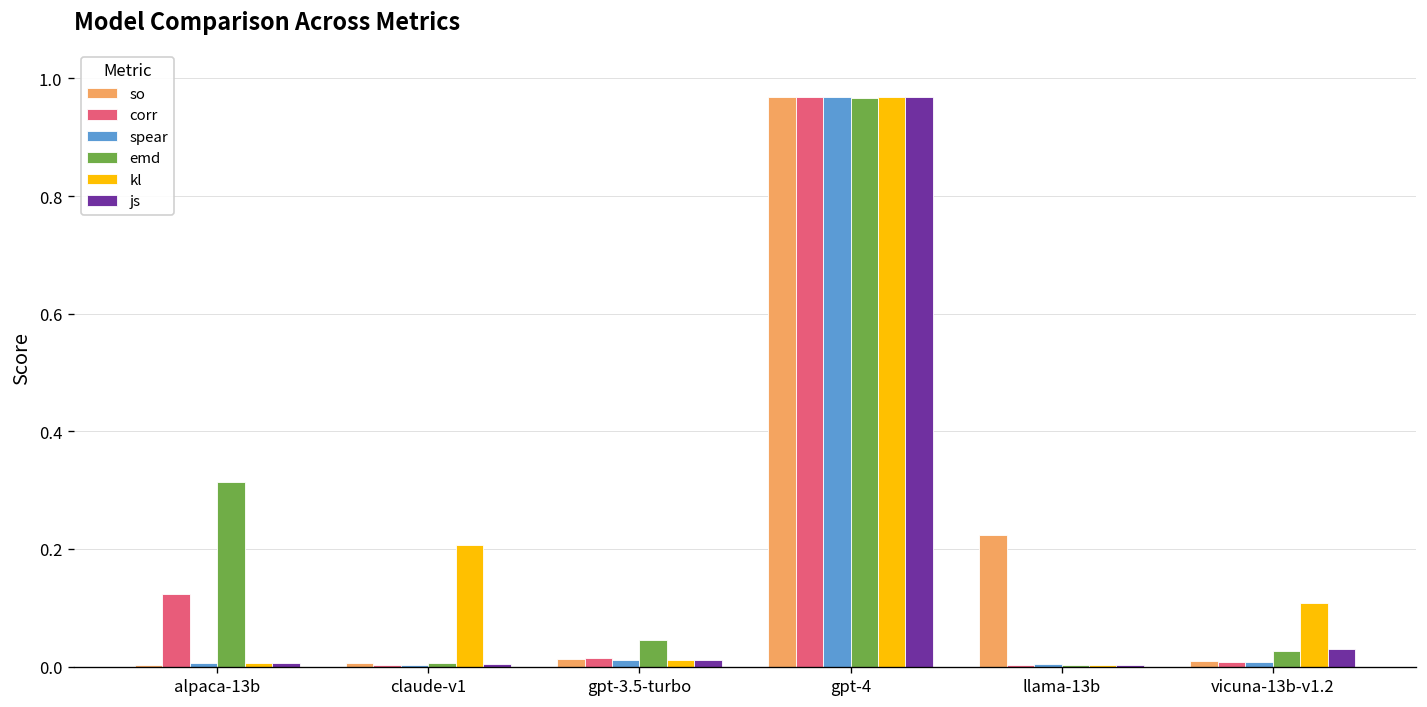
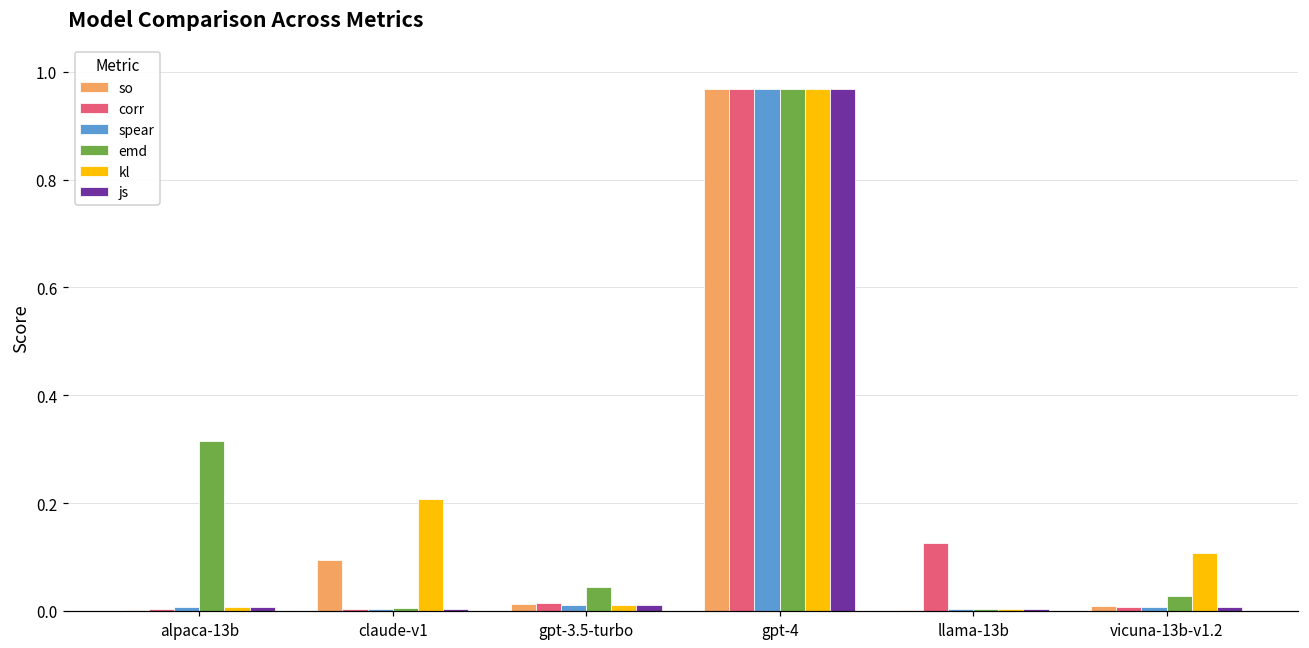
  {
    "so": {
-     "claude-v1": 0.01,
+     "claude-v1": 0.09,
      "gpt-3.5-turbo": 0.01,
      "gpt-4": 0.97,
-     "llama-13b": 0.22,
+     "llama-13b": 0.00,
      "vicuna-13b-v1.2": 0.01
    },
    "corr": {
-     "alpaca-13b": 0.12,
+     "alpaca-13b": 0.00,
      "gpt-3.5-turbo": 0.02,
      "gpt-4": 0.97,
-     "llama-13b": 0.00,
+     "llama-13b": 0.13,
      "vicuna-13b-v1.2": 0.01
    },
    "spear": {
      "alpaca-13b": 0.01,
      "gpt-3.5-turbo": 0.01,
      "gpt-4": 0.97,
      "vicuna-13b-v1.2": 0.01
    },
    "emd": {
      "alpaca-13b": 0.31,
      "claude-v1": 0.01,
      "gpt-3.5-turbo": 0.05,
      "gpt-4": 0.97,
      "vicuna-13b-v1.2": 0.03
    },
    "kl": {
      "alpaca-13b": 0.01,
      "claude-v1": 0.21,
      "gpt-3.5-turbo": 0.01,
      "gpt-4": 0.97,
      "vicuna-13b-v1.2": 0.11
    },
    "js": {
      "alpaca-13b": 0.01,
      "gpt-3.5-turbo": 0.01,
      "gpt-4": 0.97,
-     "vicuna-13b-v1.2": 0.03
+     "vicuna-13b-v1.2": 0.01
    }
  }
